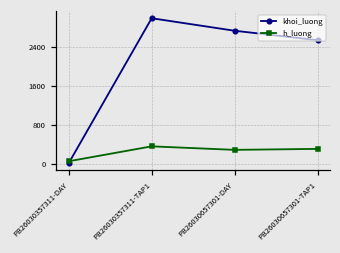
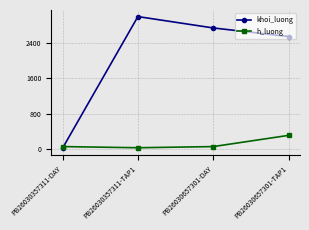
  {
    "khoi_luong": {
      "PB26030357311-TAP1": 3000,
      "PB26030657301-DAY": 2700
    },
    "h_luong": {
-     "PB26030357311-TAP1": 400,
-     "PB26030657301-DAY": 300,
+     "PB26030357311-TAP1": 0,
+     "PB26030657301-DAY": 100,
      "PB26030657301-TAP1": 300
    }
  }
